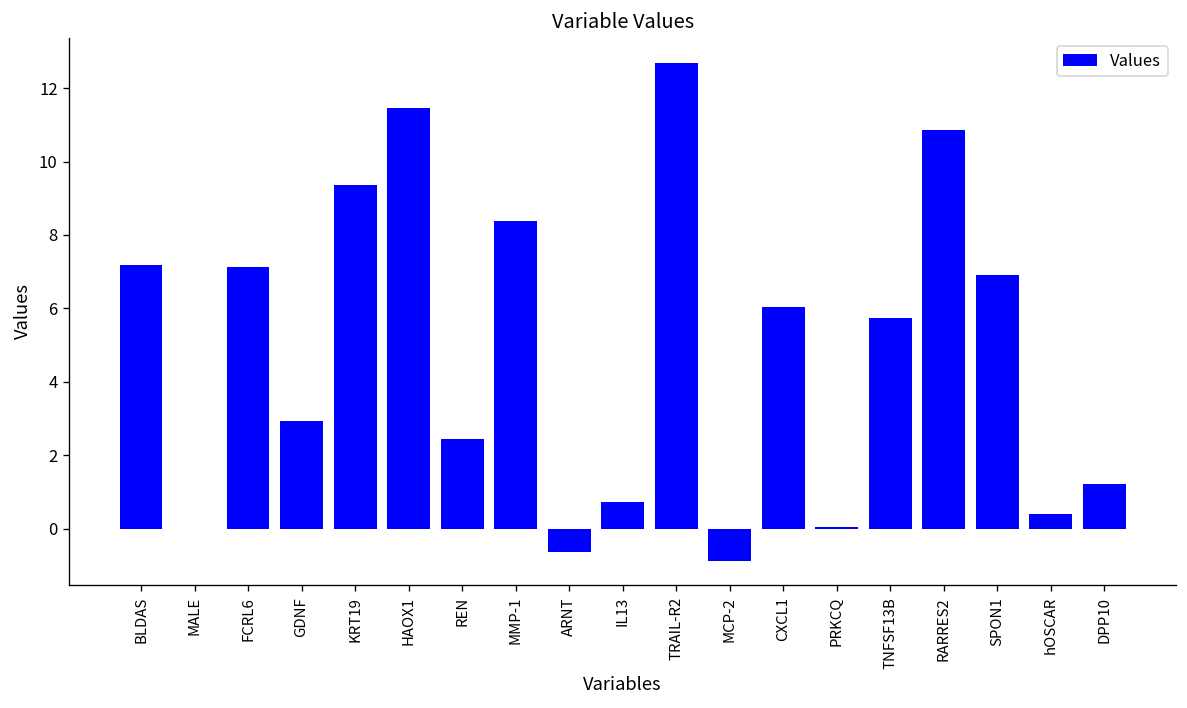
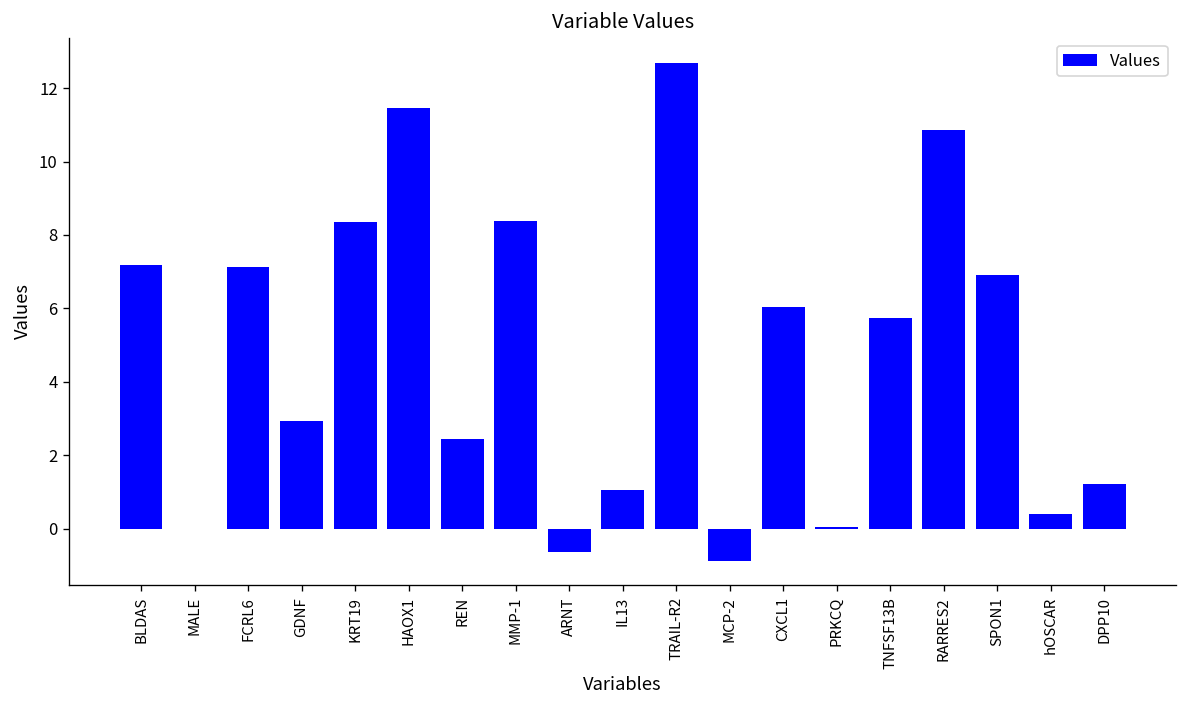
  {
    "BLDAS": 7.2,
    "MALE": 0.0,
    "FCRL6": 7.1,
    "GDNF": 2.9,
-   "KRT19": 9.4,
+   "KRT19": 8.4,
    "HAOX1": 11.5,
    "REN": 2.4,
    "MMP-1": 8.4,
    "ARNT": -0.6,
-   "IL13": 0.7,
+   "IL13": 1.1,
    "TRAIL-R2": 12.7,
    "MCP-2": -0.9,
    "CXCL1": 6.0,
    "TNFSF13B": 5.8,
    "RARRES2": 10.9,
    "SPON1": 6.9,
    "hOSCAR": 0.4,
    "DPP10": 1.2
  }
